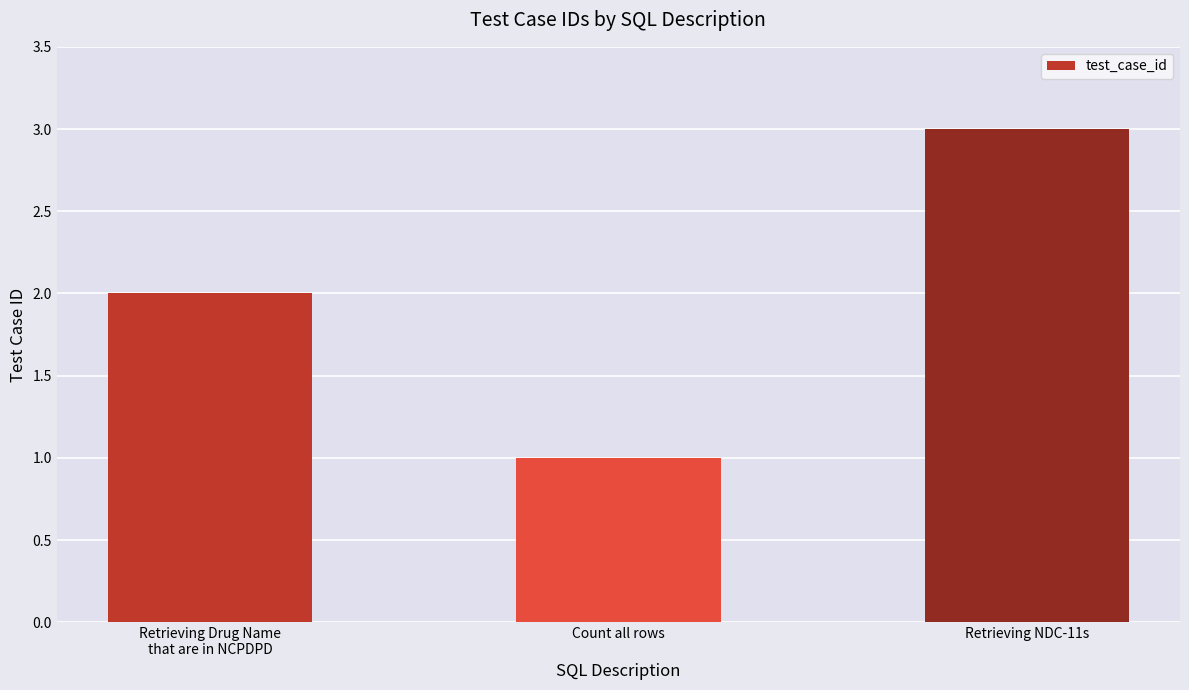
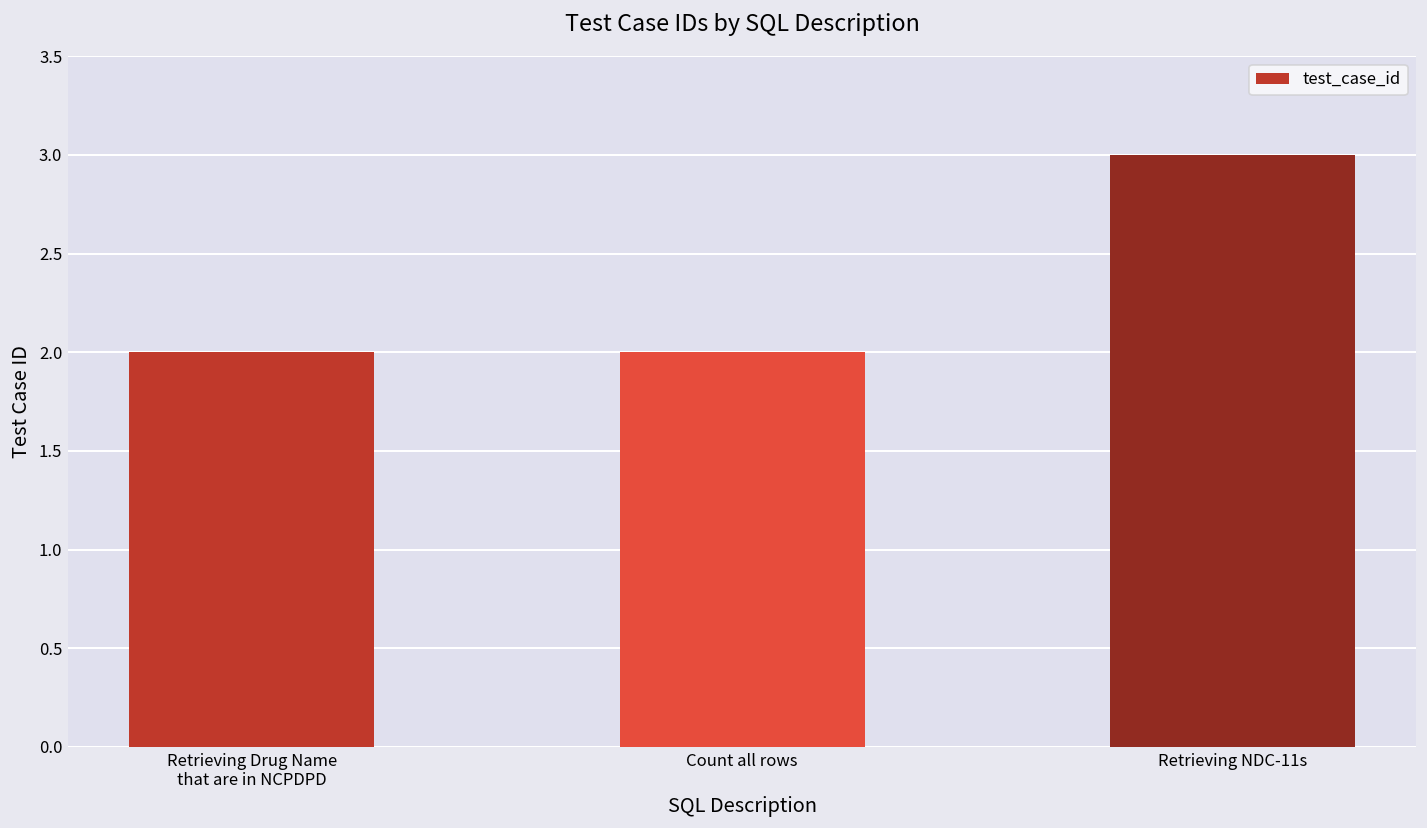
  {
    "Retrieving Drug Name that are in NCPDPD": 2,
-   "Count all rows": 1,
+   "Count all rows": 2,
    "Retrieving NDC-11s": 3
  }
